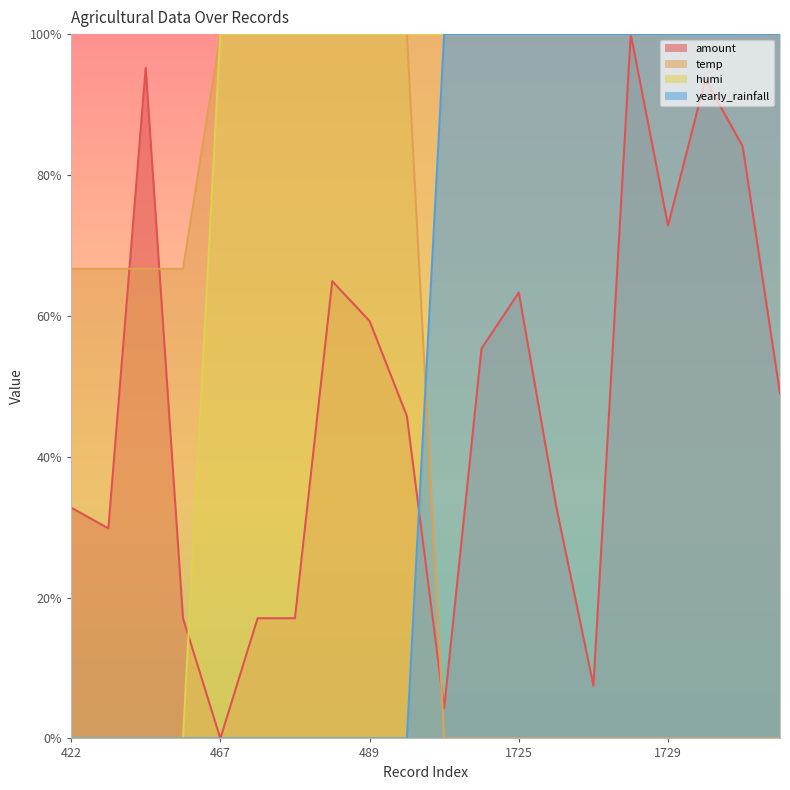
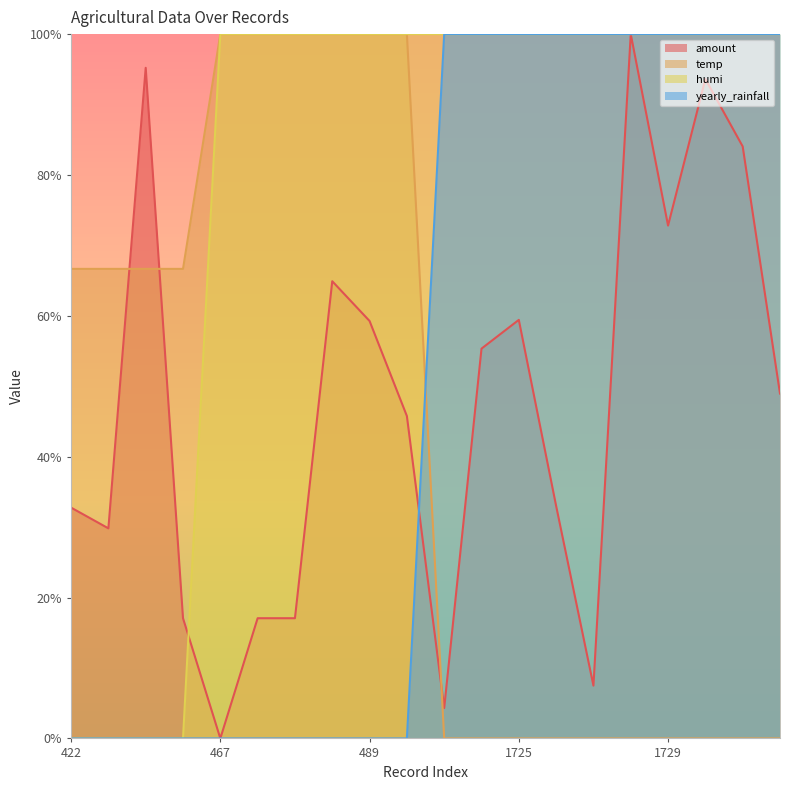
  {
    "amount": {
      "422": "33%",
      "489": "59%",
-     "1725": "63%",
+     "1725": "59%",
      "1729": "73%"
    },
    "yearly_rainfall": {
      "489": "0%"
    }
  }
